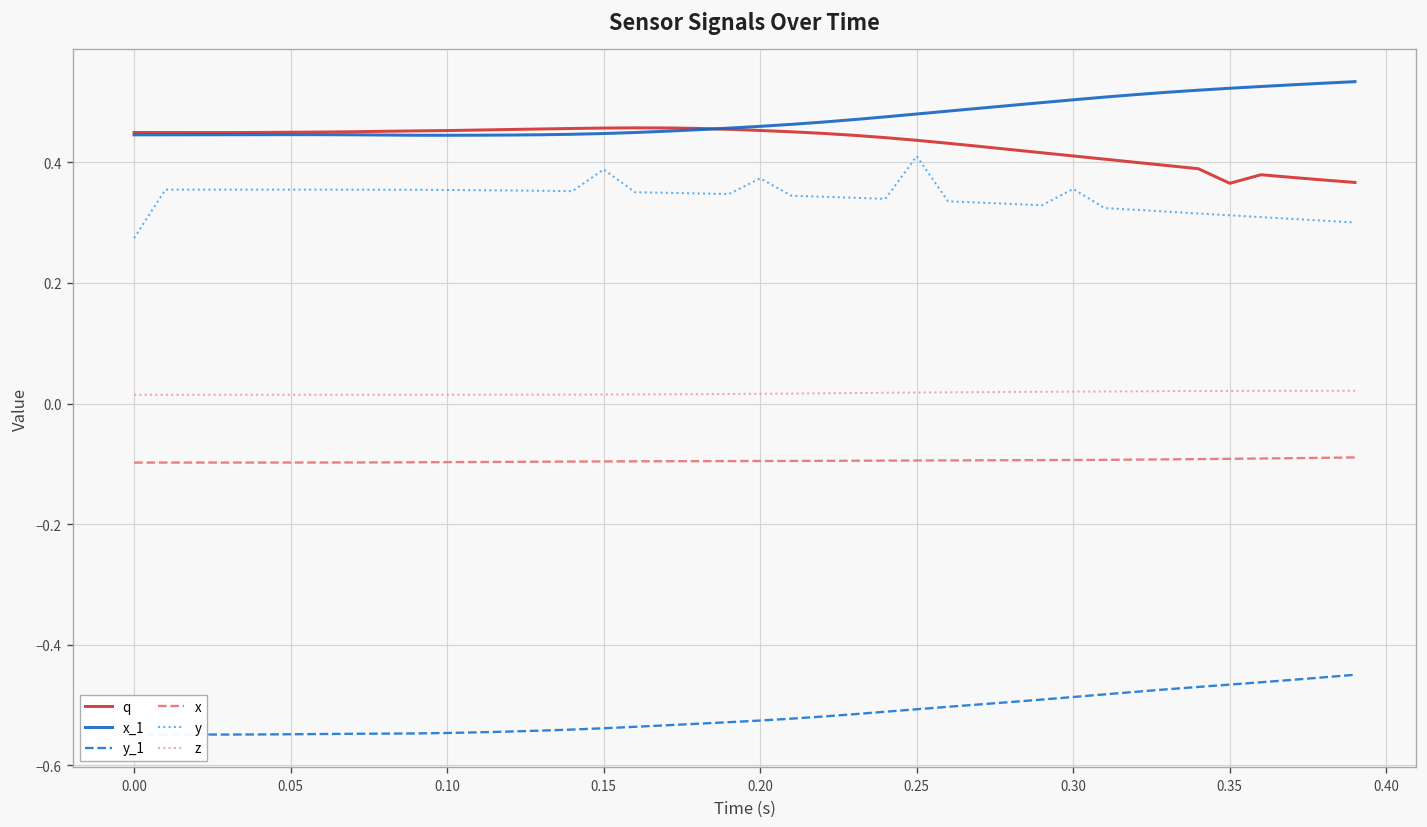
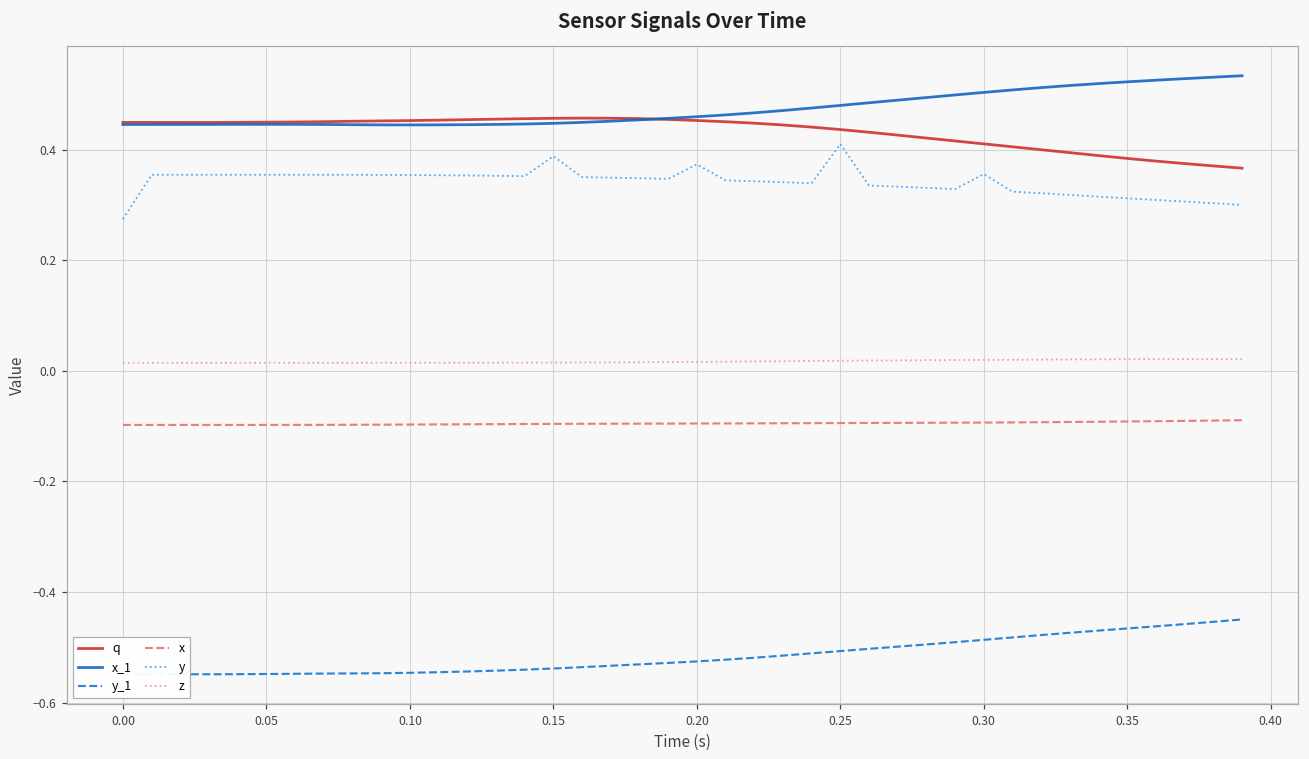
  {
    "q": {
      "0.10": 0.45,
      "0.15": 0.46,
      "0.20": 0.45,
      "0.25": 0.44,
      "0.30": 0.41,
-     "0.35": 0.37
+     "0.35": 0.38
    },
    "y": {
      "0.00": 0.27,
      "0.05": 0.35,
      "0.10": 0.35,
      "0.15": 0.39,
      "0.20": 0.37,
      "0.25": 0.41,
      "0.30": 0.36,
      "0.35": 0.31
    }
  }
